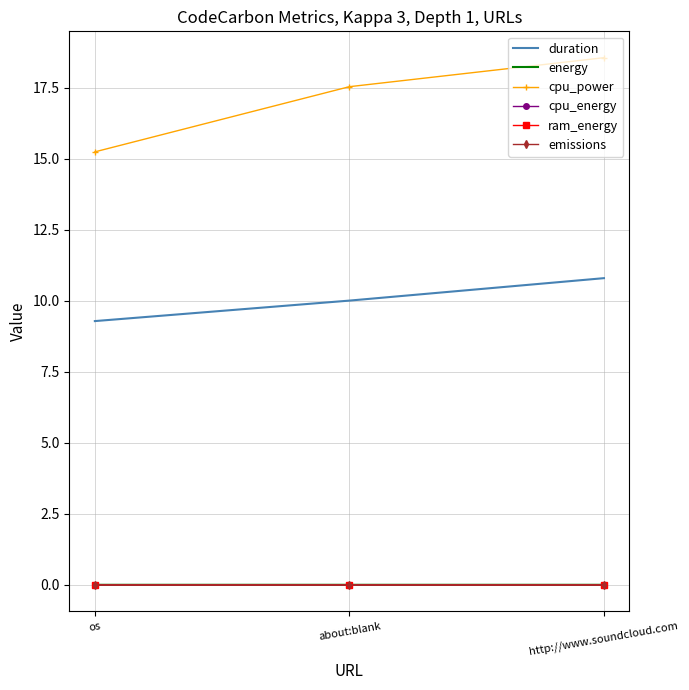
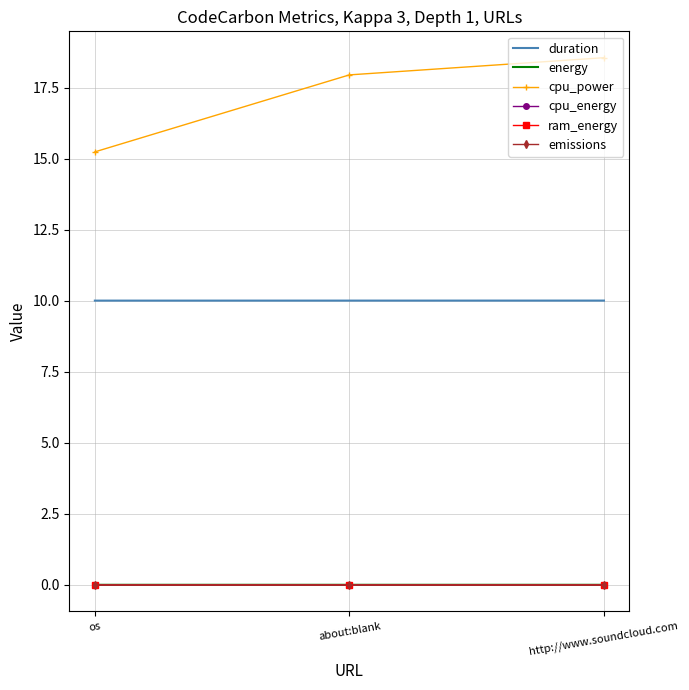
  {
    "duration": {
-     "os": 9.3,
+     "os": 10.0,
      "about:blank": 10.0,
-     "http://www.soundcloud.com": 10.8
+     "http://www.soundcloud.com": 10.0
    },
    "emissions": {
      "os": 0.0,
      "about:blank": 0.0,
      "http://www.soundcloud.com": 0.0
    },
    "cpu_power": {
      "os": 15.2,
-     "about:blank": 17.5
+     "about:blank": 17.9
    }
  }
